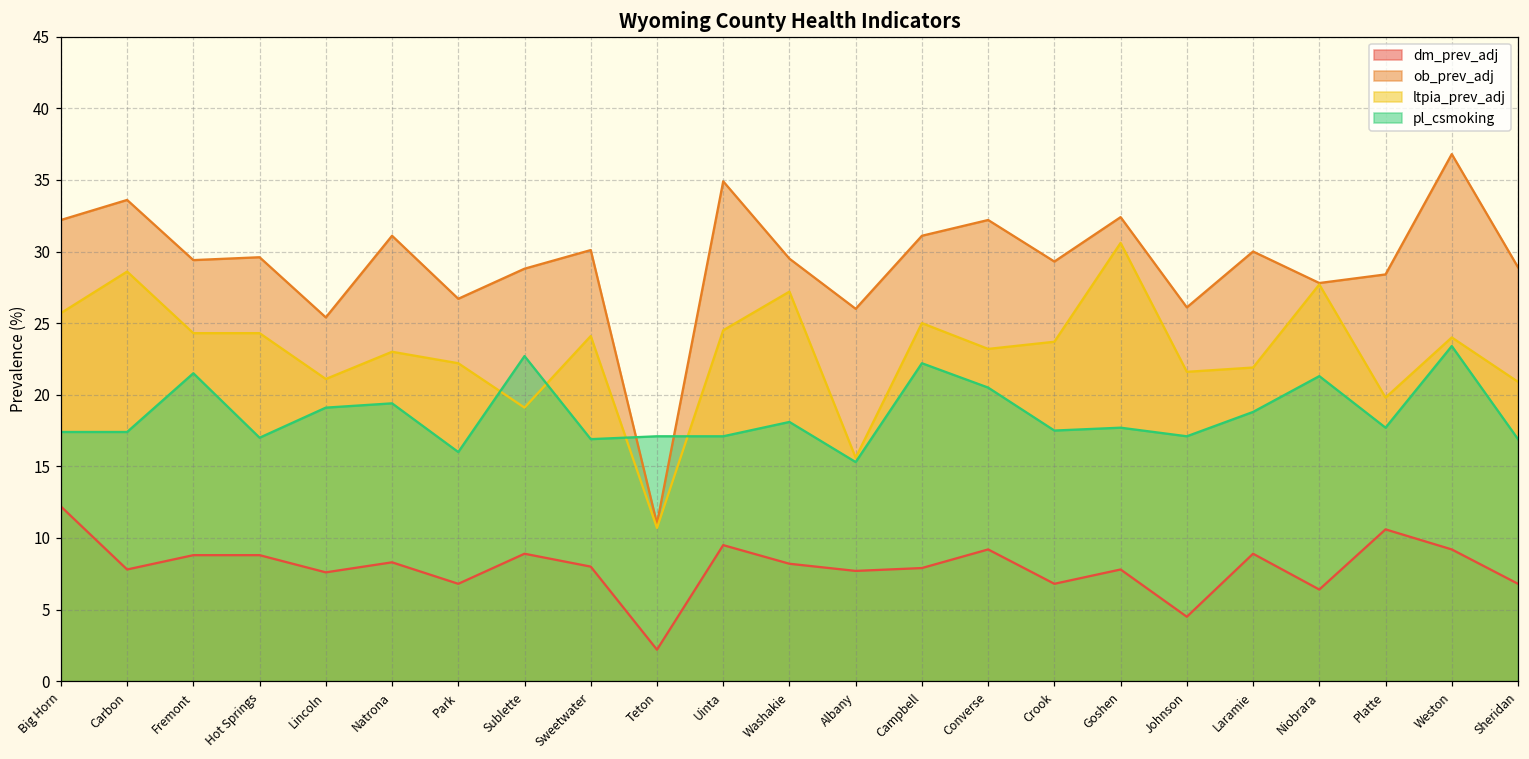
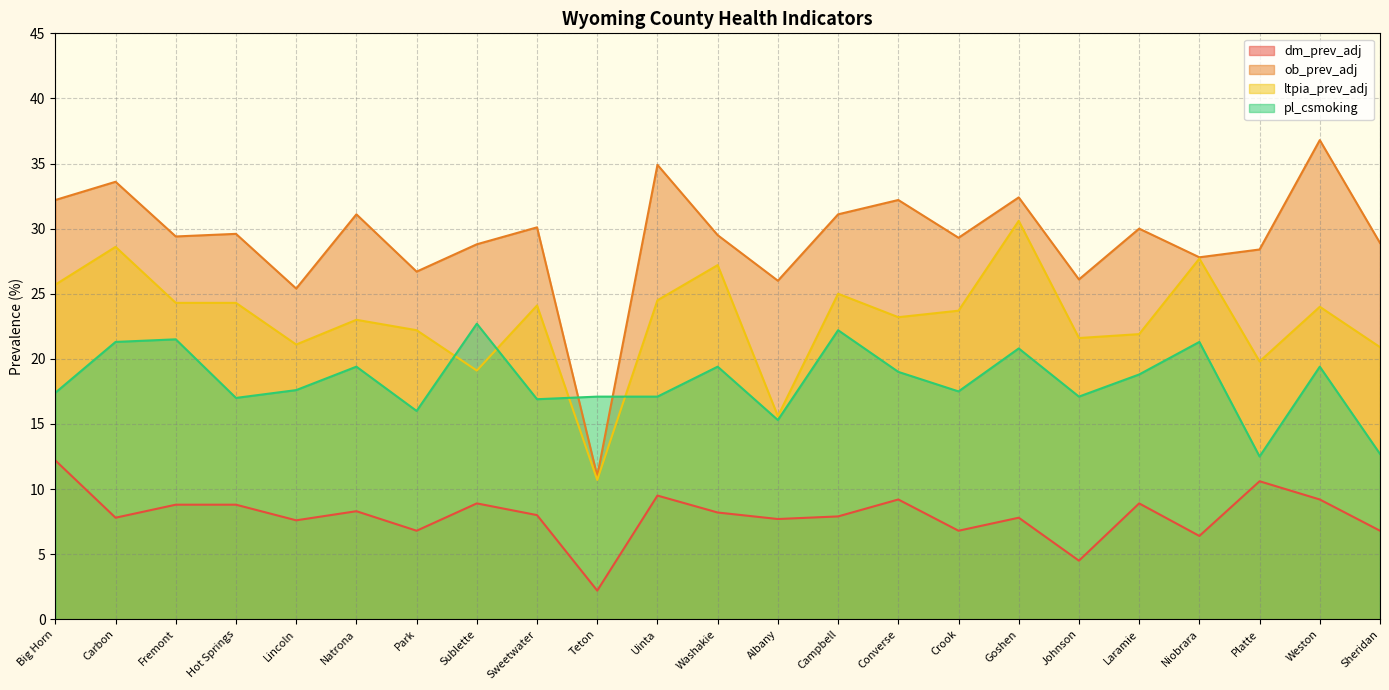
  {
    "pl_csmoking": {
      "Big Horn": 17.4,
-     "Carbon": 17.4,
+     "Carbon": 21.3,
      "Fremont": 21.5,
      "Hot Springs": 17.0,
-     "Lincoln": 19.1,
+     "Lincoln": 17.6,
      "Natrona": 19.4,
      "Park": 16.0,
      "Sublette": 22.7,
      "Sweetwater": 16.9,
      "Teton": 17.1,
      "Uinta": 17.1,
-     "Washakie": 18.1,
+     "Washakie": 19.4,
      "Albany": 15.3,
      "Campbell": 22.2,
-     "Converse": 20.5,
+     "Converse": 19.0,
      "Crook": 17.5,
-     "Goshen": 17.7,
+     "Goshen": 20.8,
      "Johnson": 17.1,
      "Laramie": 18.8,
      "Niobrara": 21.3,
-     "Platte": 17.7,
-     "Weston": 23.4,
-     "Sheridan": 16.9
+     "Platte": 12.5,
+     "Weston": 19.4,
+     "Sheridan": 12.7
    }
  }
